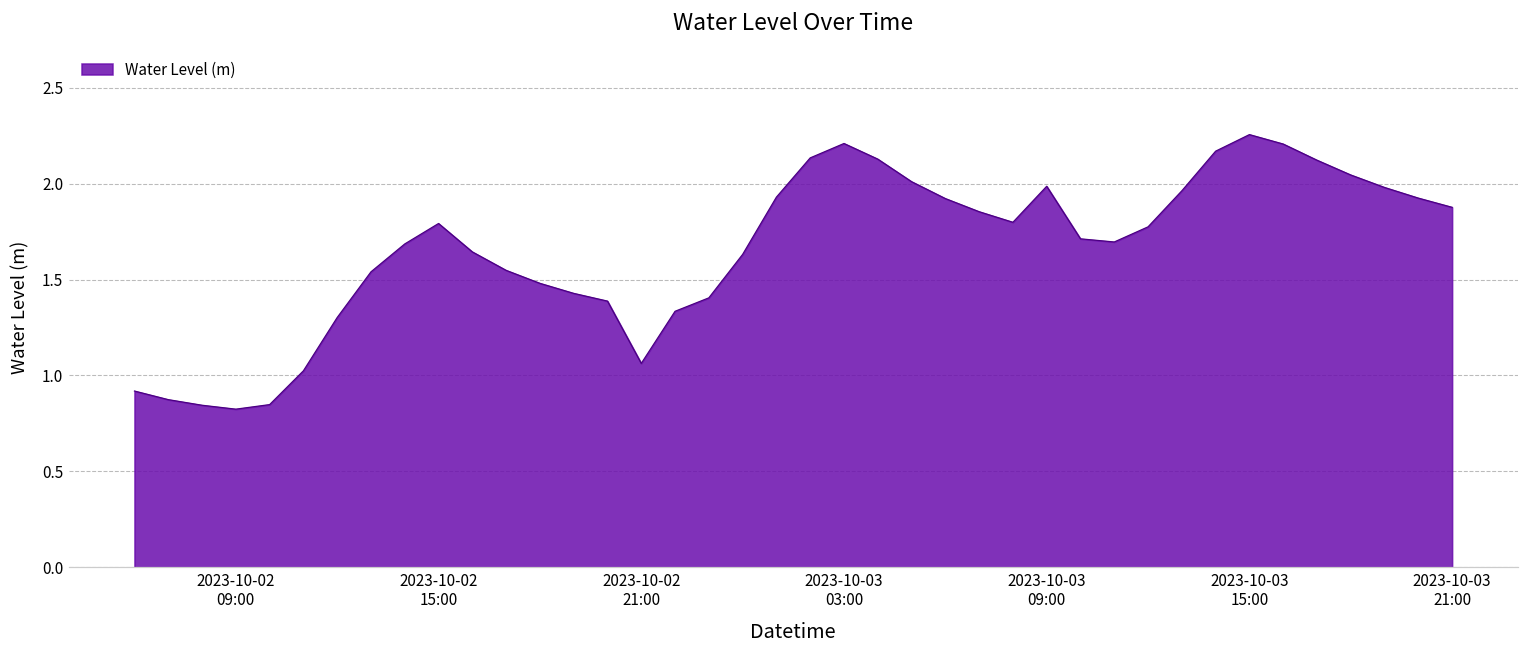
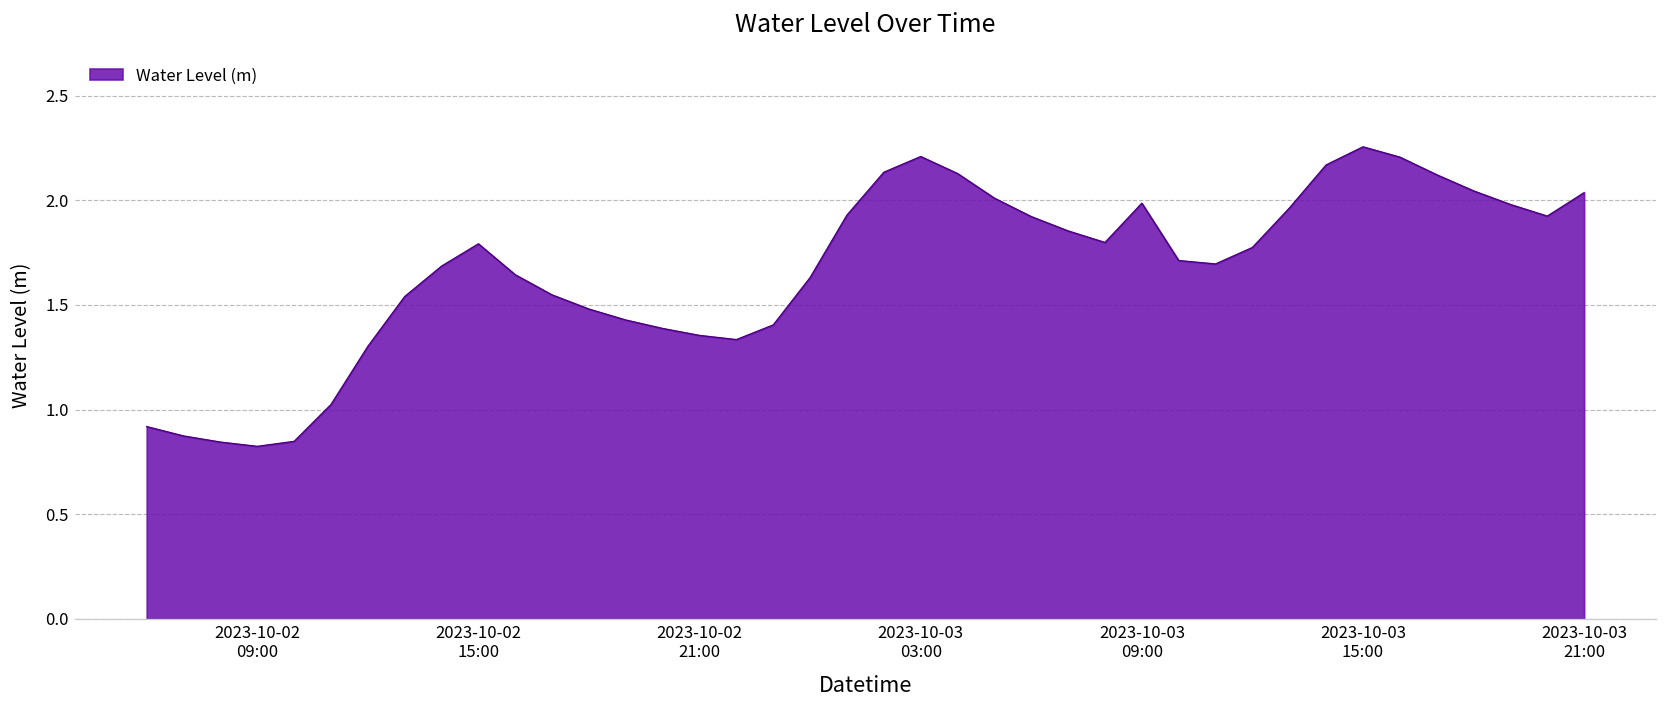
  {
    "2023-10-02 09:00": 0.82,
    "2023-10-02 15:00": 1.79,
-   "2023-10-02 21:00": 1.06,
+   "2023-10-02 21:00": 1.35,
    "2023-10-03 03:00": 2.21,
    "2023-10-03 09:00": 1.99,
    "2023-10-03 15:00": 2.26,
-   "2023-10-03 21:00": 1.88
+   "2023-10-03 21:00": 2.04
  }
